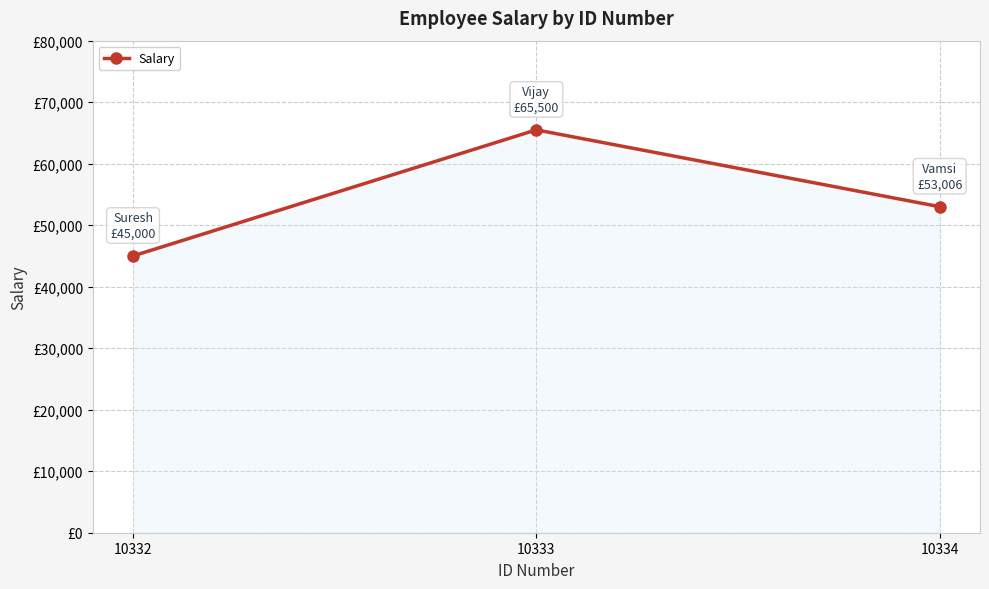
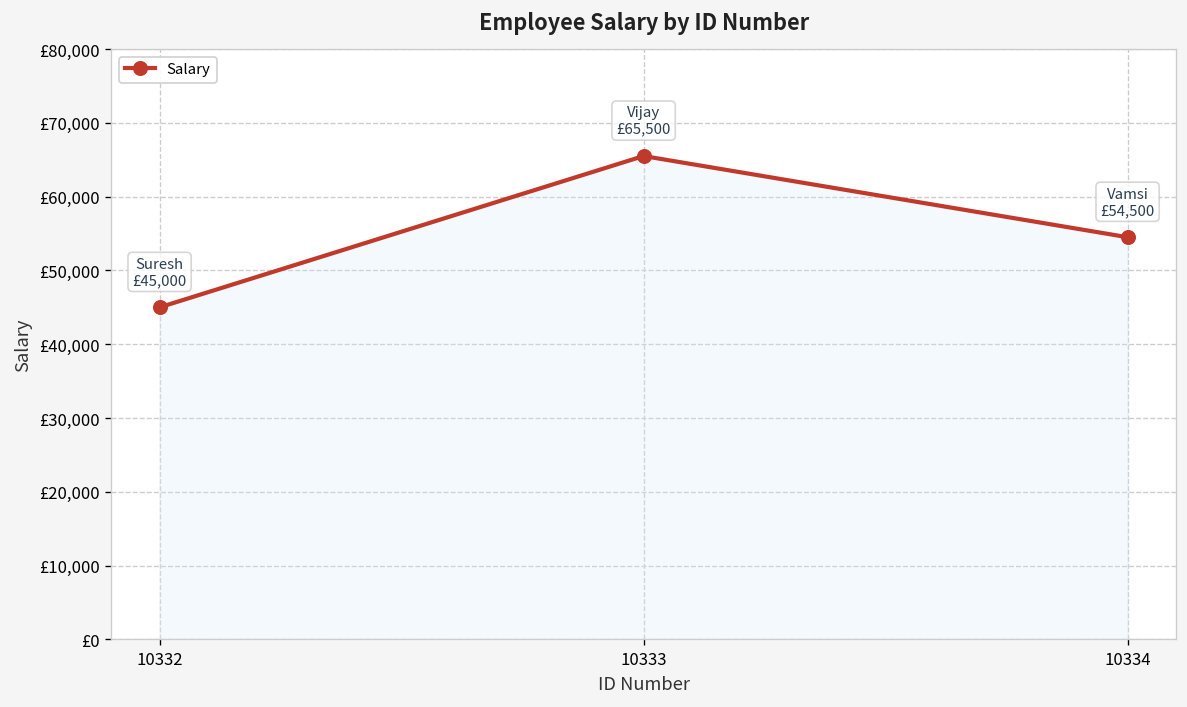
  {
-   "10334": "£53,006"
+   "10334": "£54,500"
  }
